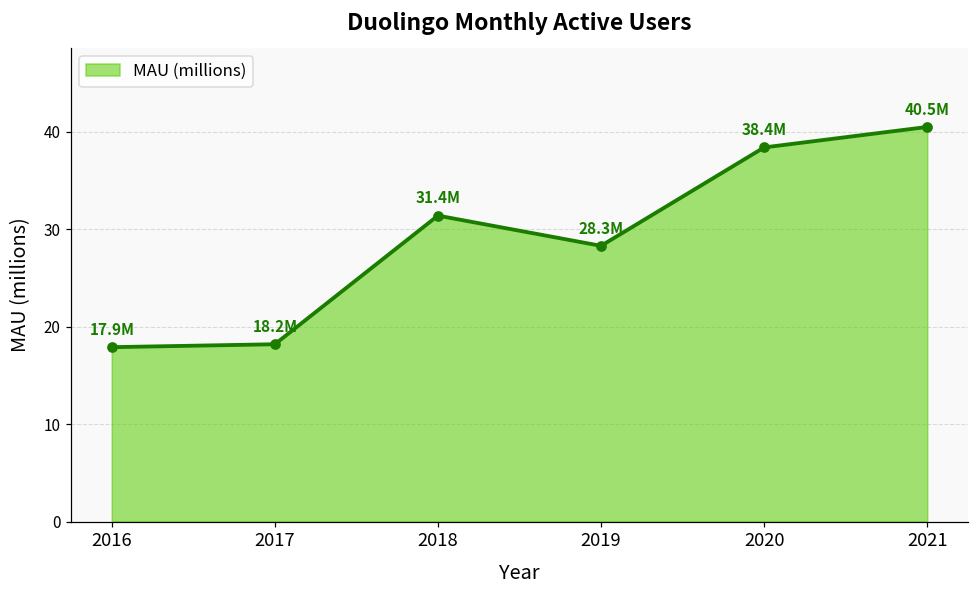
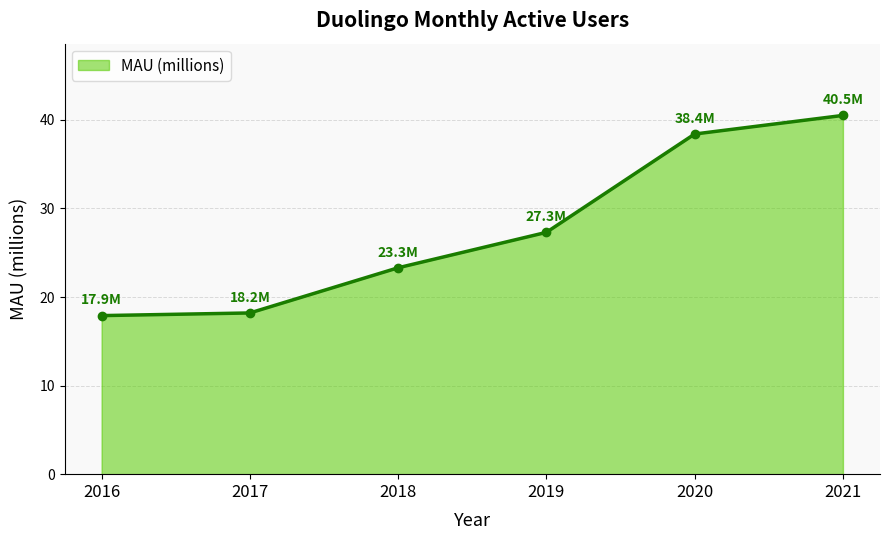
  {
    "2016": "17.9M",
    "2017": "18.2M",
-   "2018": "31.4M",
-   "2019": "28.3M",
+   "2018": "23.3M",
+   "2019": "27.3M",
    "2020": "38.4M",
    "2021": "40.5M"
  }
